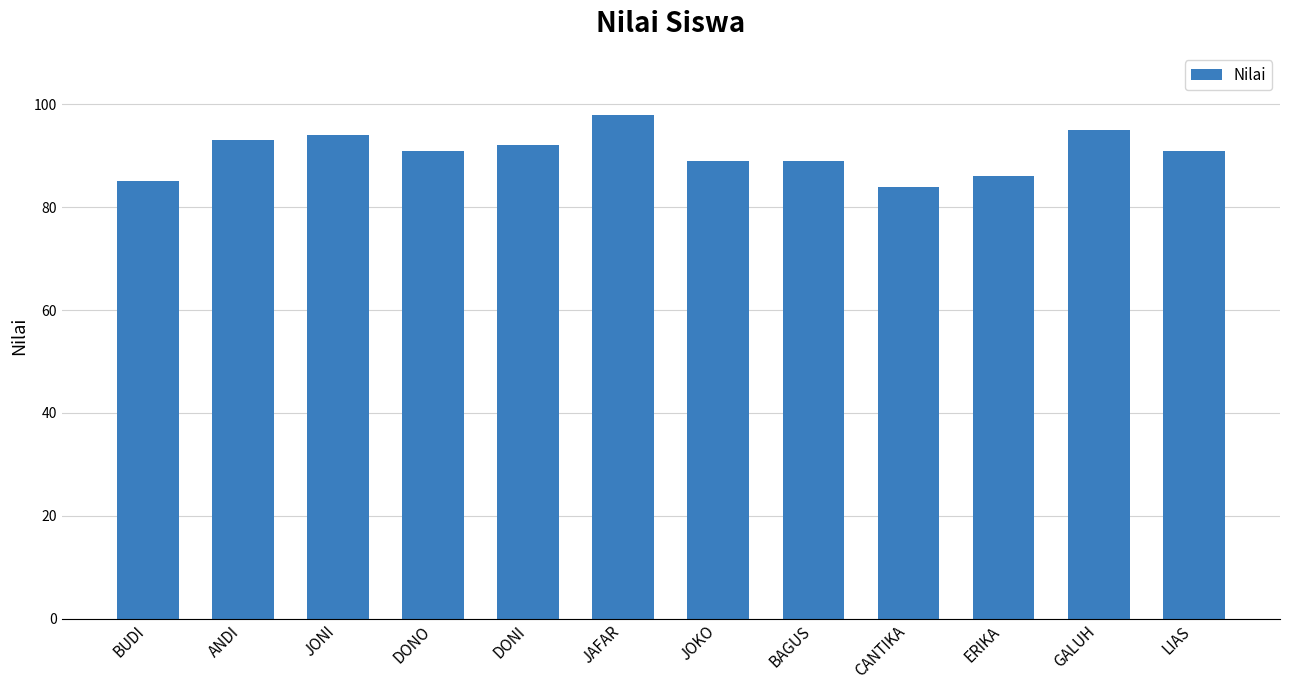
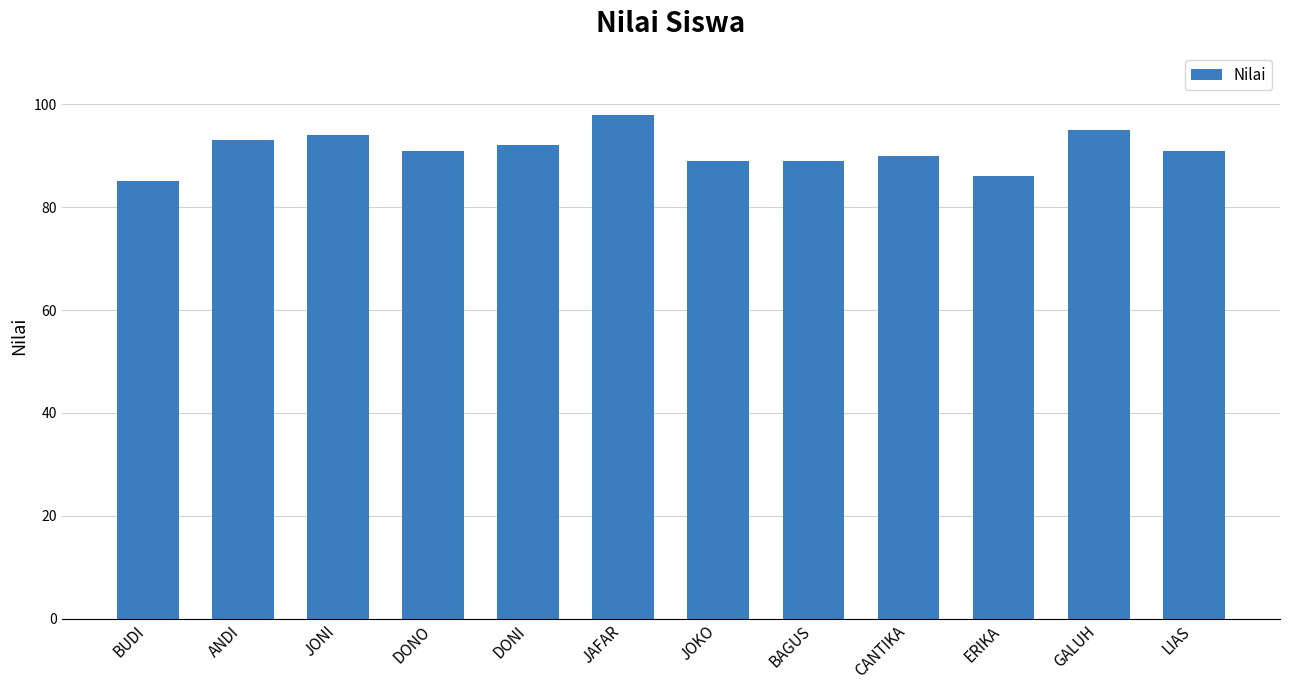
  {
    "BUDI": 85,
    "ANDI": 93,
    "JONI": 94,
    "DONO": 91,
    "DONI": 92,
    "JAFAR": 98,
    "JOKO": 89,
    "BAGUS": 89,
-   "CANTIKA": 84,
+   "CANTIKA": 90,
    "ERIKA": 86,
    "GALUH": 95,
    "LIAS": 91
  }
